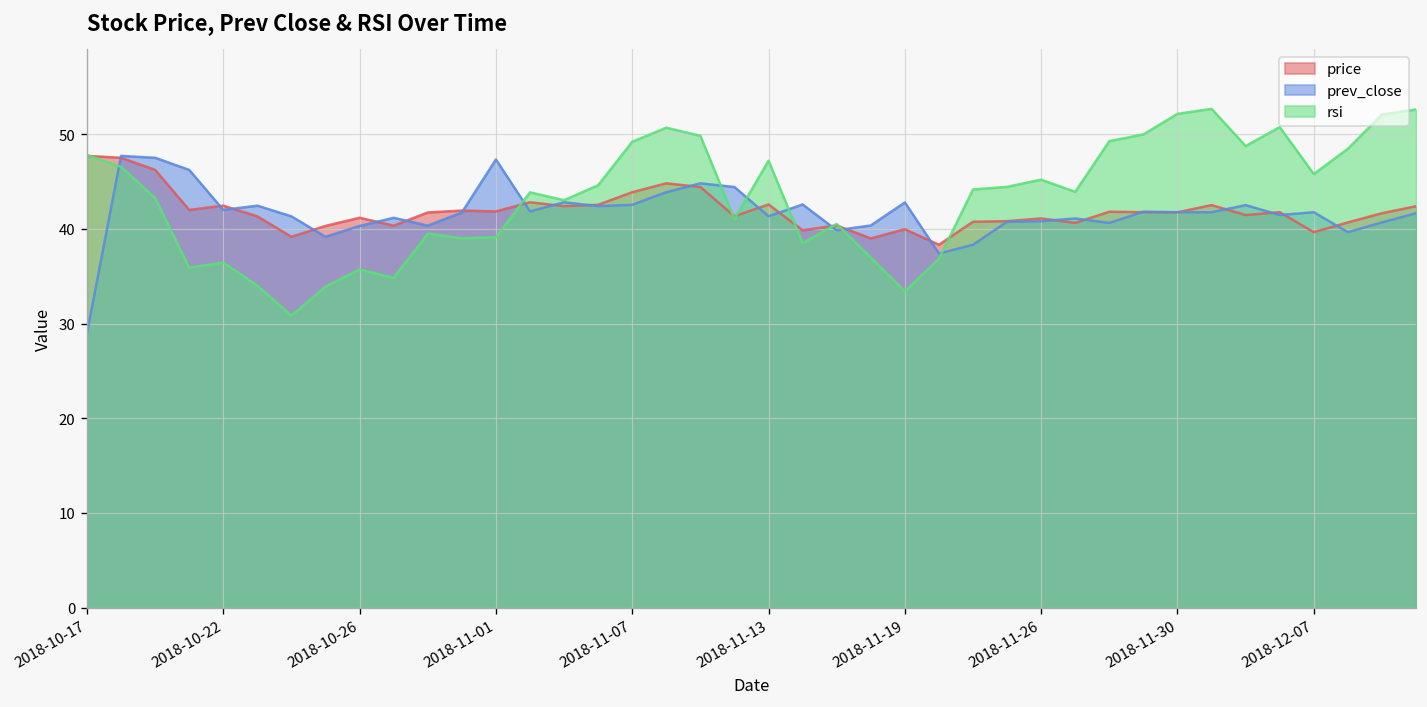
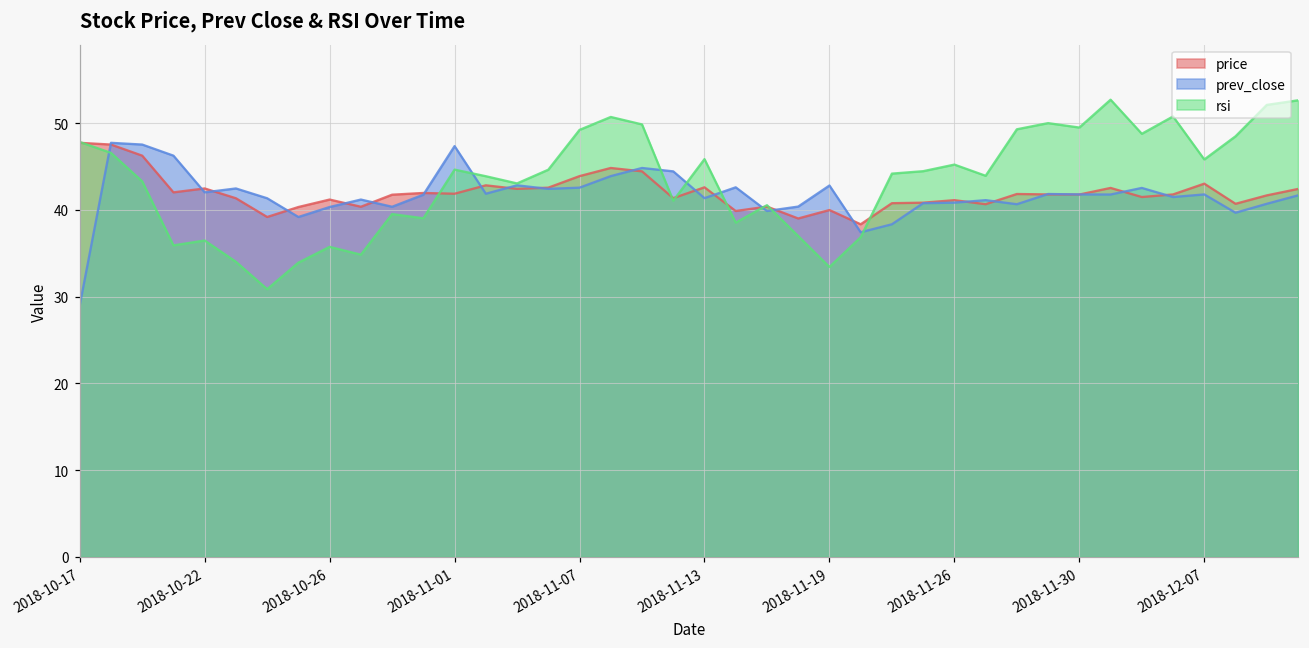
  {
    "price": {
      "2018-10-22": 42,
      "2018-10-26": 41,
      "2018-11-01": 42,
      "2018-11-07": 44,
      "2018-11-13": 43,
      "2018-11-19": 40,
-     "2018-12-07": 40
+     "2018-12-07": 43
    },
    "prev_close": {
      "2018-10-22": 42,
      "2018-10-26": 40,
      "2018-11-01": 47,
      "2018-11-07": 43,
      "2018-11-13": 41,
      "2018-11-19": 43,
      "2018-12-07": 42
    },
    "rsi": {
      "2018-10-22": 36,
      "2018-10-26": 36,
-     "2018-11-01": 39,
+     "2018-11-01": 45,
      "2018-11-07": 49,
-     "2018-11-13": 47,
+     "2018-11-13": 46,
      "2018-11-19": 33,
      "2018-11-26": 45,
-     "2018-11-30": 52,
+     "2018-11-30": 49,
      "2018-12-07": 46
    }
  }
